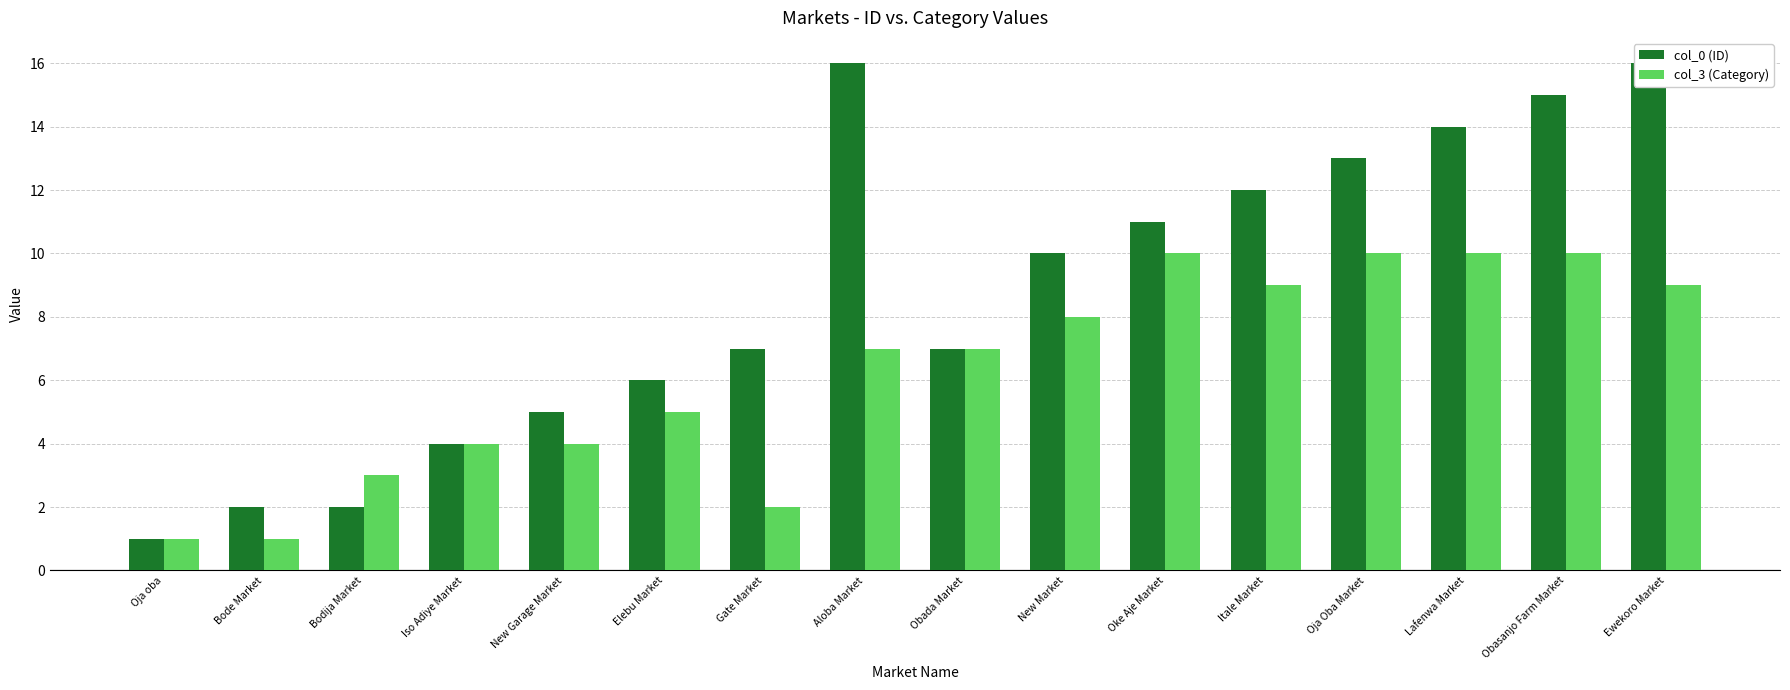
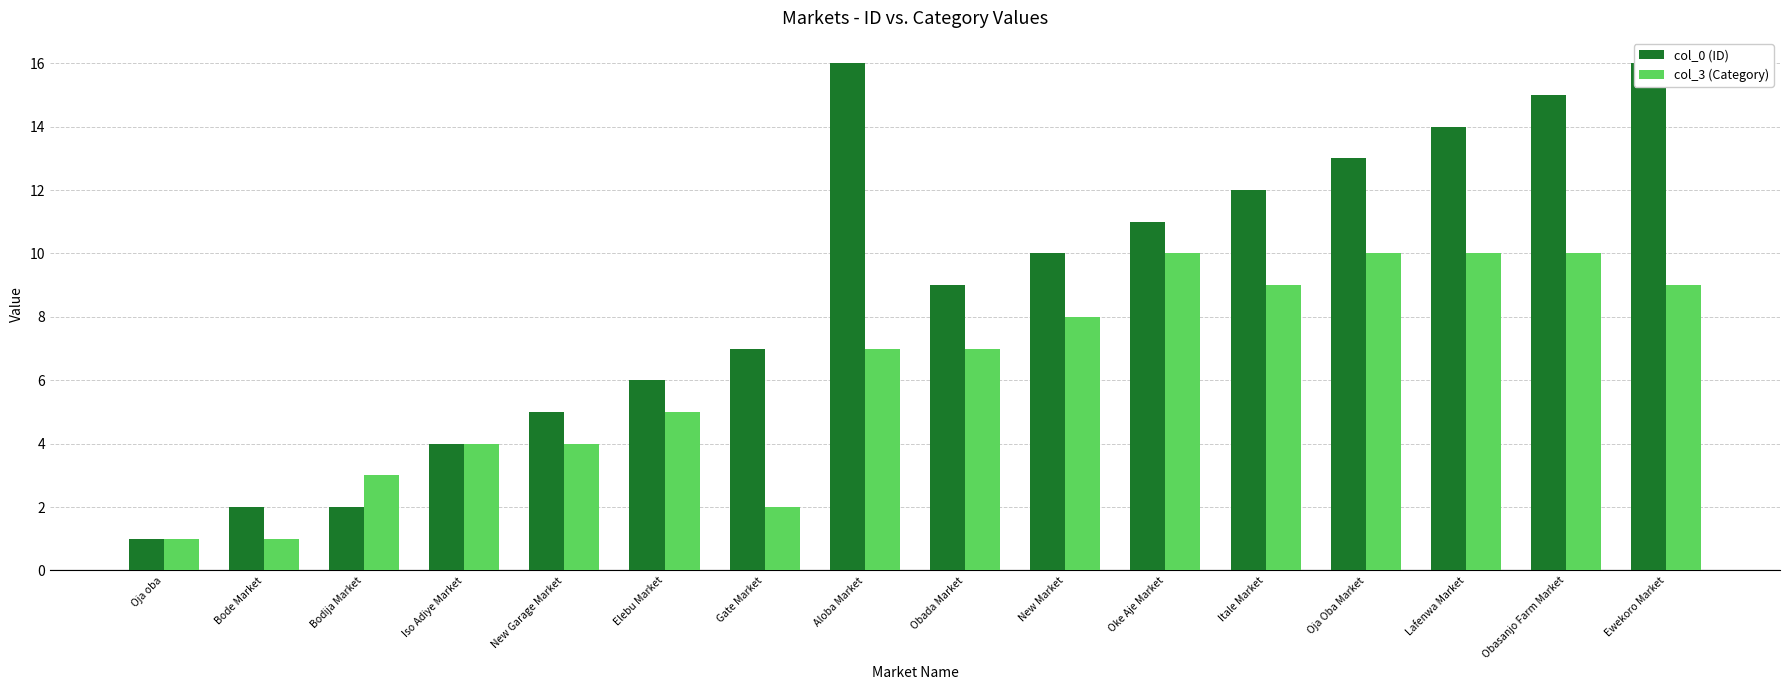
  {
    "col_0 (ID)": {
      "Oja oba": 1,
      "Bode Market": 2,
      "Bodija Market": 2,
      "Iso Adiye Market": 4,
      "New Garage Market": 5,
      "Elebu Market": 6,
      "Gate Market": 7,
      "Aloba Market": 16,
-     "Obada Market": 7,
+     "Obada Market": 9,
      "New Market": 10,
      "Oke Aje Market": 11,
      "Itale Market": 12,
      "Oja Oba Market": 13,
      "Lafenwa Market": 14,
      "Obasanjo Farm Market": 15
    },
    "col_3 (Category)": {
      "Oja oba": 1,
      "Bode Market": 1,
      "Bodija Market": 3,
      "Iso Adiye Market": 4,
      "New Garage Market": 4,
      "Elebu Market": 5,
      "Gate Market": 2,
      "Aloba Market": 7,
      "Obada Market": 7,
      "New Market": 8,
      "Oke Aje Market": 10,
      "Itale Market": 9,
      "Oja Oba Market": 10,
      "Lafenwa Market": 10,
      "Obasanjo Farm Market": 10,
      "Ewekoro Market": 9
    }
  }
